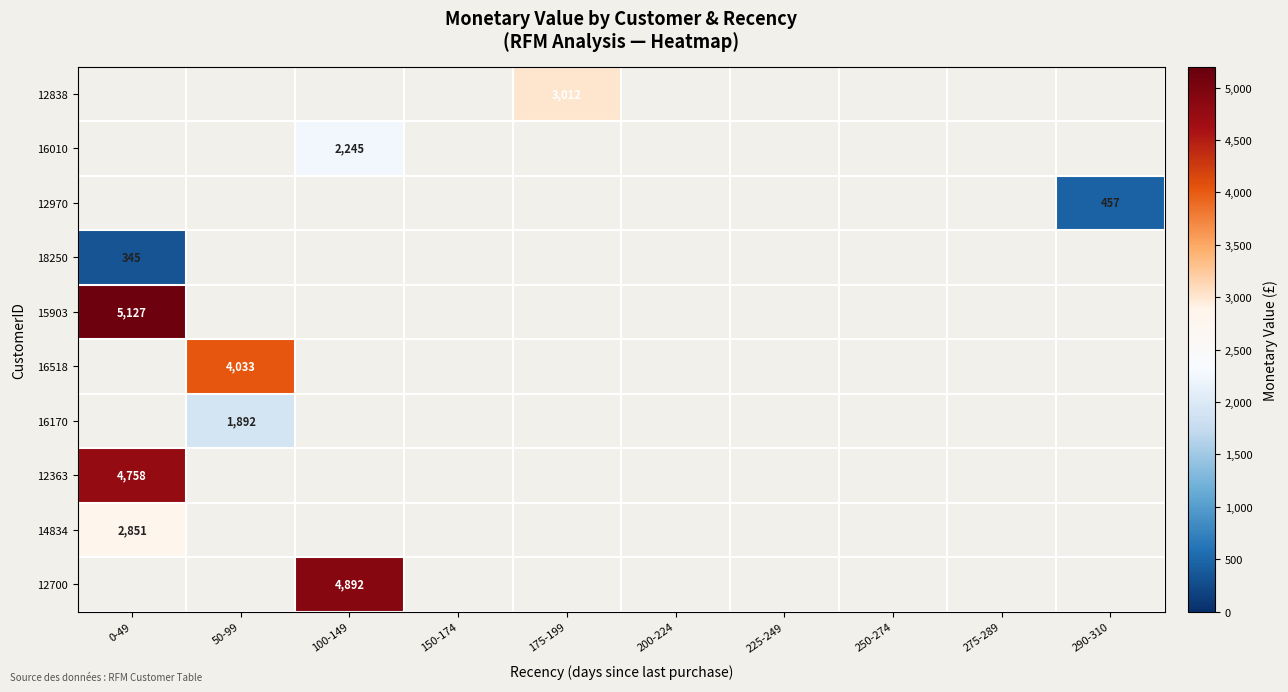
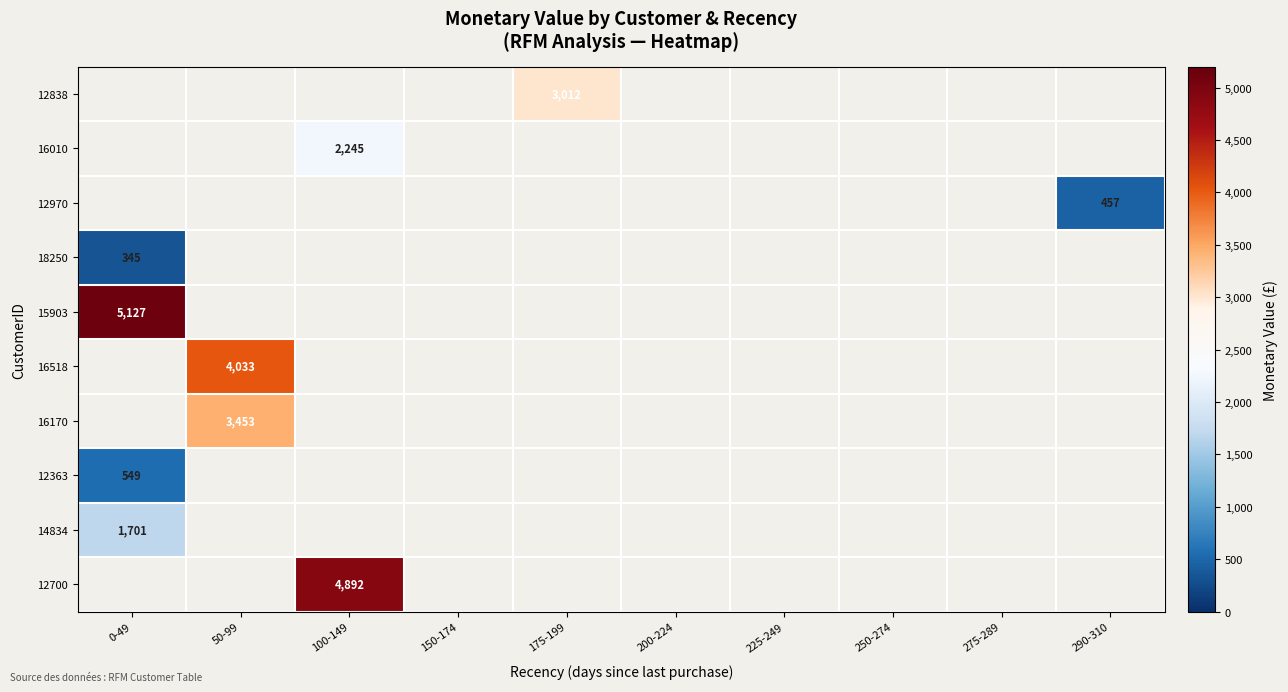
  {
    "12838": {
      "175-199": "3,012"
    },
    "16010": {
      "100-149": "2,245"
    },
    "12970": {
      "290-310": "457"
    },
    "18250": {
      "0-49": "345"
    },
    "15903": {
      "0-49": "5,127"
    },
    "16518": {
      "50-99": "4,033"
    },
    "16170": {
-     "50-99": "1,892"
+     "50-99": "3,453"
    },
    "12363": {
-     "0-49": "4,758"
+     "0-49": "549"
    },
    "14834": {
-     "0-49": "2,851"
+     "0-49": "1,701"
    },
    "12700": {
      "100-149": "4,892"
    }
  }
